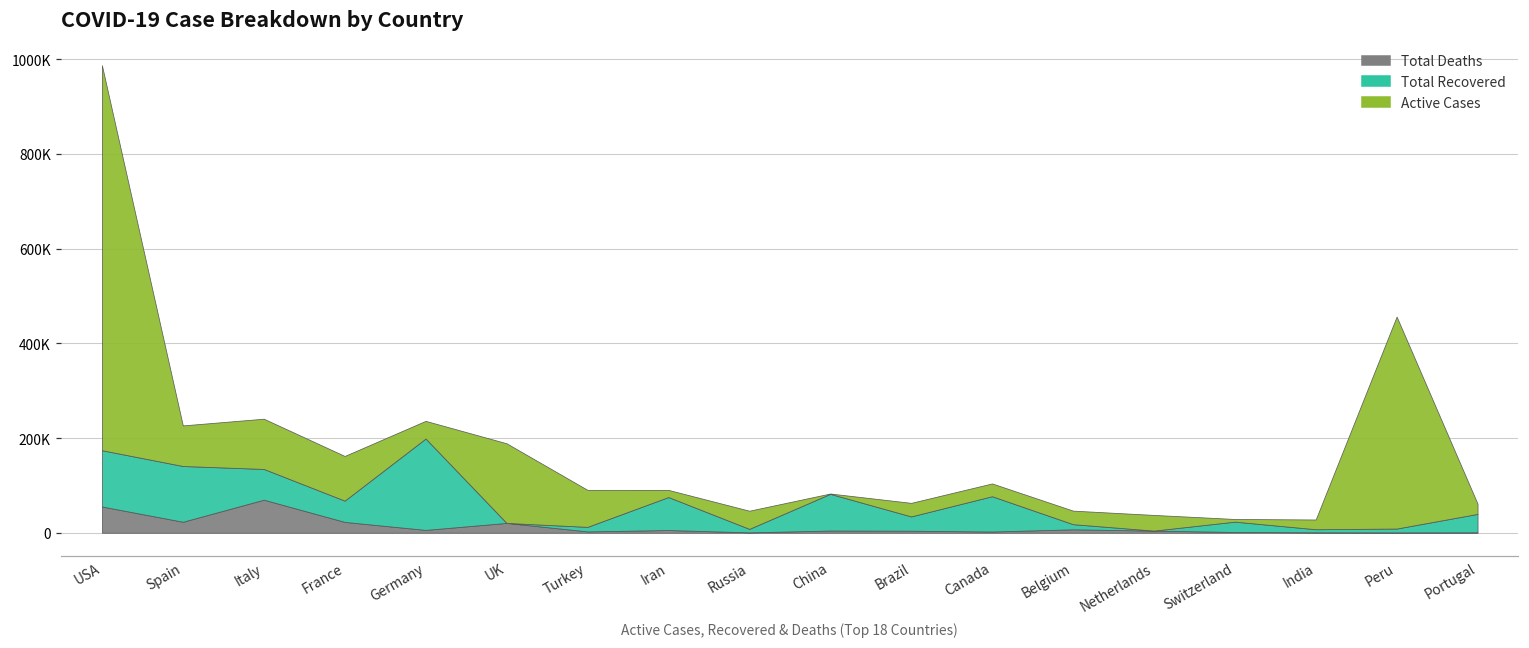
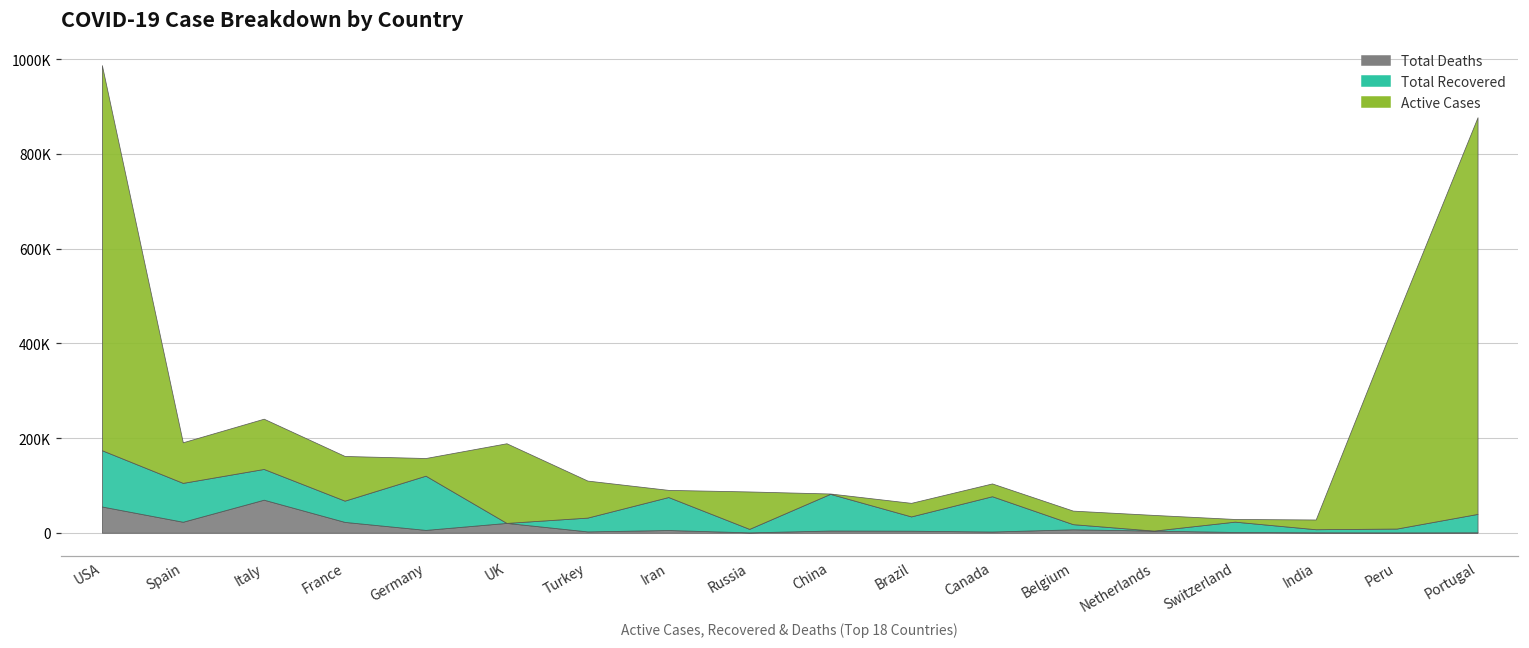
  {
    "Total Deaths": {
      "USA": 60000,
      "Spain": 20000,
      "Italy": 70000,
      "France": 20000,
      "Germany": 10000,
      "Belgium": 10000
    },
    "Total Recovered": {
      "USA": 120000,
-     "Spain": 120000,
+     "Spain": 80000,
      "Italy": 60000,
      "France": 40000,
-     "Germany": 190000,
-     "Turkey": 10000,
+     "Germany": 110000,
+     "Turkey": 30000,
      "Iran": 70000,
      "Russia": 10000,
      "Brazil": 30000,
      "Canada": 70000,
      "Belgium": 10000,
      "India": 10000,
      "Peru": 10000,
      "Portugal": 40000
    },
    "Active Cases": {
      "USA": 810000,
      "Spain": 90000,
      "Italy": 110000,
      "France": 90000,
      "Germany": 40000,
      "UK": 170000,
      "Turkey": 80000,
      "Iran": 20000,
-     "Russia": 40000,
+     "Russia": 80000,
      "Brazil": 30000,
      "Canada": 30000,
      "Belgium": 30000,
      "Netherlands": 30000,
      "India": 20000,
      "Peru": 450000,
-     "Portugal": 20000
+     "Portugal": 840000
    }
  }
